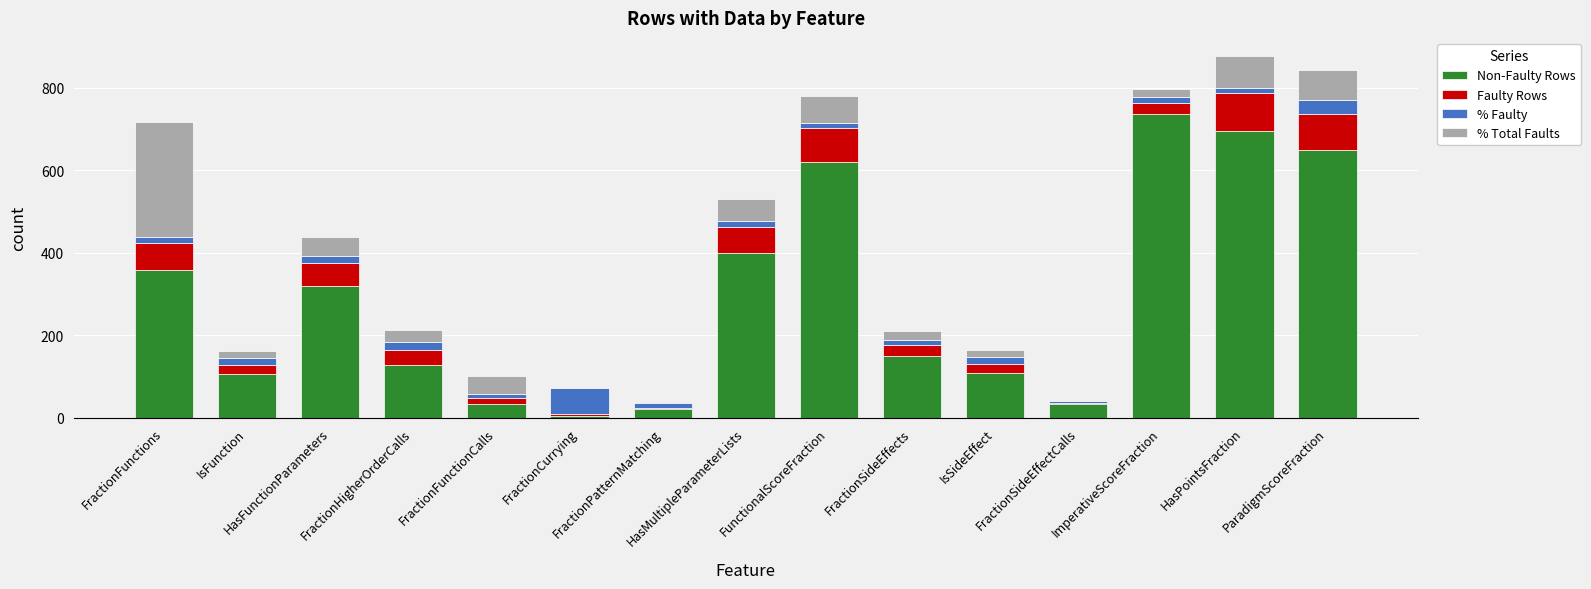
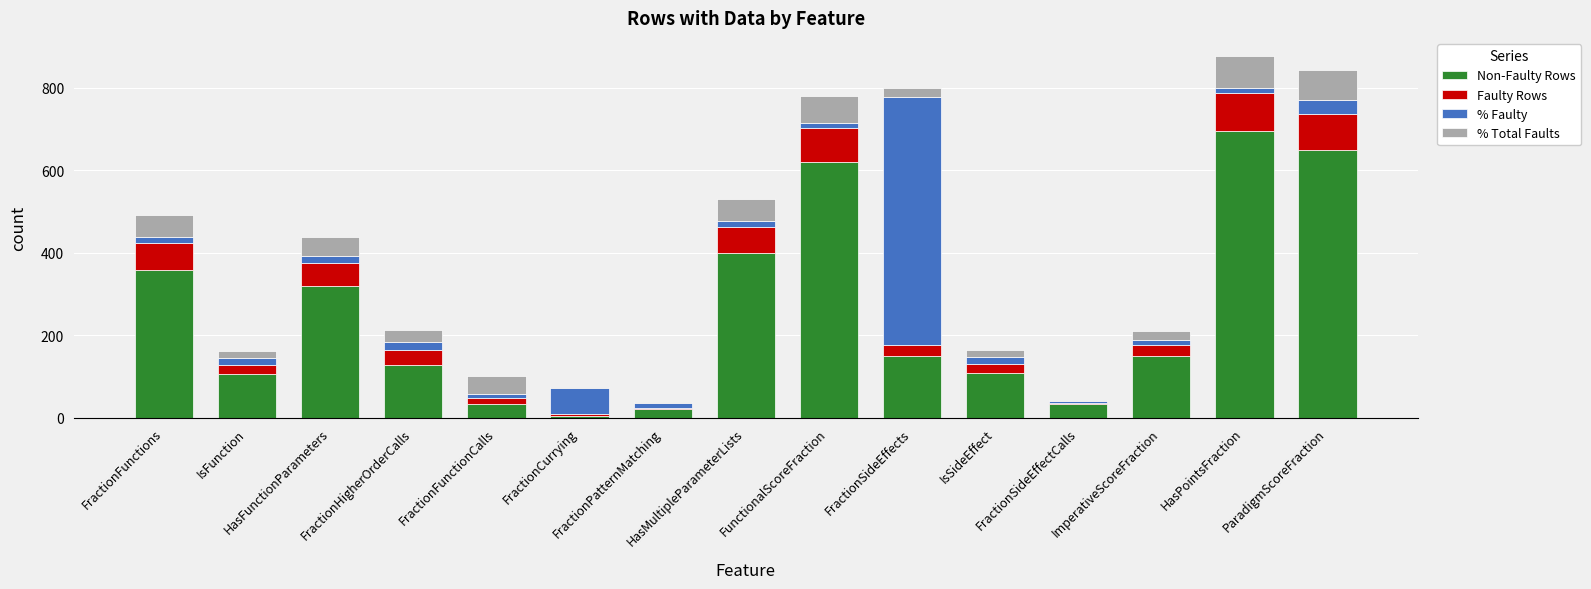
  {
    "Non-Faulty Rows": {
      "FractionFunctions": 360,
      "IsFunction": 110,
      "HasFunctionParameters": 320,
      "FractionHigherOrderCalls": 130,
      "FractionFunctionCalls": 30,
      "FractionPatternMatching": 20,
      "HasMultipleParameterLists": 400,
      "FunctionalScoreFraction": 620,
      "FractionSideEffects": 150,
      "IsSideEffect": 110,
      "FractionSideEffectCalls": 30,
-     "ImperativeScoreFraction": 740,
+     "ImperativeScoreFraction": 150,
      "HasPointsFraction": 690,
      "ParadigmScoreFraction": 650
    },
    "Faulty Rows": {
      "FractionFunctions": 70,
      "IsFunction": 20,
      "HasFunctionParameters": 60,
      "FractionHigherOrderCalls": 40,
      "FractionFunctionCalls": 10,
      "HasMultipleParameterLists": 70,
      "FunctionalScoreFraction": 80,
      "FractionSideEffects": 30,
      "IsSideEffect": 20,
      "ImperativeScoreFraction": 30,
      "HasPointsFraction": 90,
      "ParadigmScoreFraction": 90
    },
    "% Faulty": {
      "FractionFunctions": 20,
      "IsFunction": 20,
      "HasFunctionParameters": 20,
      "FractionHigherOrderCalls": 20,
      "FractionFunctionCalls": 10,
      "FractionCurrying": 60,
      "FractionPatternMatching": 10,
      "HasMultipleParameterLists": 10,
      "FunctionalScoreFraction": 10,
-     "FractionSideEffects": 10,
+     "FractionSideEffects": 600,
      "IsSideEffect": 20,
      "ImperativeScoreFraction": 10,
      "HasPointsFraction": 10,
      "ParadigmScoreFraction": 30
    },
    "% Total Faults": {
-     "FractionFunctions": 280,
+     "FractionFunctions": 50,
      "IsFunction": 20,
      "HasFunctionParameters": 50,
      "FractionHigherOrderCalls": 30,
      "FractionFunctionCalls": 40,
      "HasMultipleParameterLists": 50,
      "FunctionalScoreFraction": 70,
      "FractionSideEffects": 20,
      "IsSideEffect": 20,
      "ImperativeScoreFraction": 20,
      "HasPointsFraction": 80,
      "ParadigmScoreFraction": 70
    }
  }
